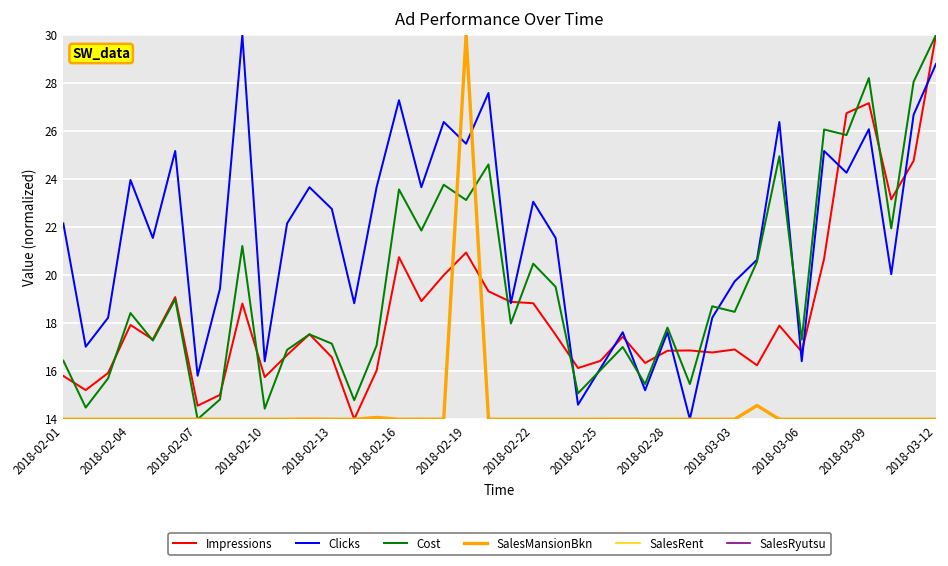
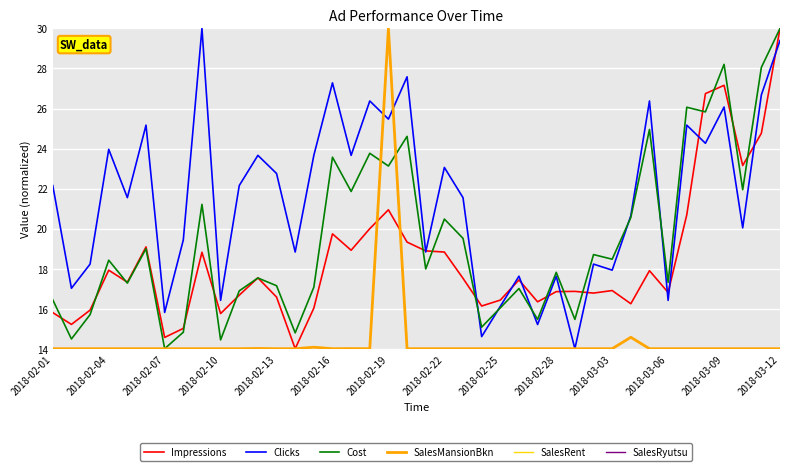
  {
    "Impressions": {
      "2018-02-01": 15.8,
      "2018-02-04": 17.9,
      "2018-02-07": 14.6,
      "2018-02-10": 15.8,
      "2018-02-13": 16.6,
-     "2018-02-16": 20.7,
+     "2018-02-16": 19.7,
      "2018-02-19": 20.9,
      "2018-02-22": 18.8,
      "2018-02-25": 16.4,
      "2018-02-28": 16.9,
      "2018-03-03": 16.9,
      "2018-03-06": 16.8,
      "2018-03-09": 27.2
    },
    "Clicks": {
      "2018-02-01": 22.2,
      "2018-02-04": 24.0,
      "2018-02-07": 15.8,
      "2018-02-10": 16.4,
      "2018-02-13": 22.8,
      "2018-02-16": 27.3,
      "2018-02-19": 25.5,
      "2018-02-22": 23.1,
      "2018-02-28": 17.6,
-     "2018-03-03": 19.7,
+     "2018-03-03": 17.9,
      "2018-03-06": 16.4,
      "2018-03-09": 26.1,
-     "2018-03-12": 28.8
+     "2018-03-12": 29.4
    },
    "Cost": {
      "2018-02-01": 16.4,
      "2018-02-04": 18.4,
      "2018-02-10": 14.4,
      "2018-02-13": 17.1,
      "2018-02-16": 23.6,
      "2018-02-19": 23.1,
      "2018-02-22": 20.5,
      "2018-02-28": 17.8,
      "2018-03-03": 18.5,
      "2018-03-06": 17.3,
      "2018-03-09": 28.2
    },
    "SalesMansionBkn": {
      "2018-02-01": 14.0,
      "2018-02-04": 14.0,
      "2018-02-10": 14.0,
      "2018-02-13": 14.0,
      "2018-02-16": 14.0,
      "2018-02-19": 30.0,
      "2018-02-22": 14.0,
      "2018-02-25": 14.0,
      "2018-02-28": 14.0,
      "2018-03-03": 14.0,
      "2018-03-06": 14.0,
      "2018-03-09": 14.0,
      "2018-03-12": 14.0
    }
  }
